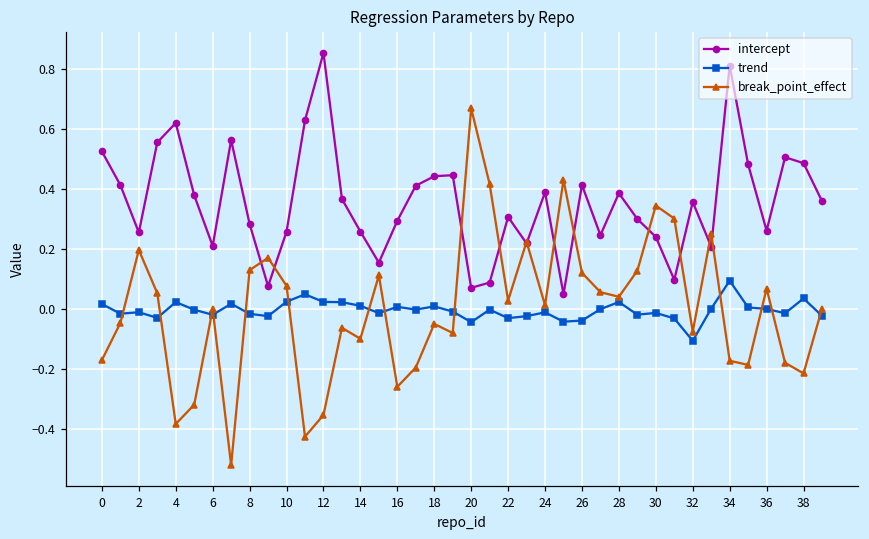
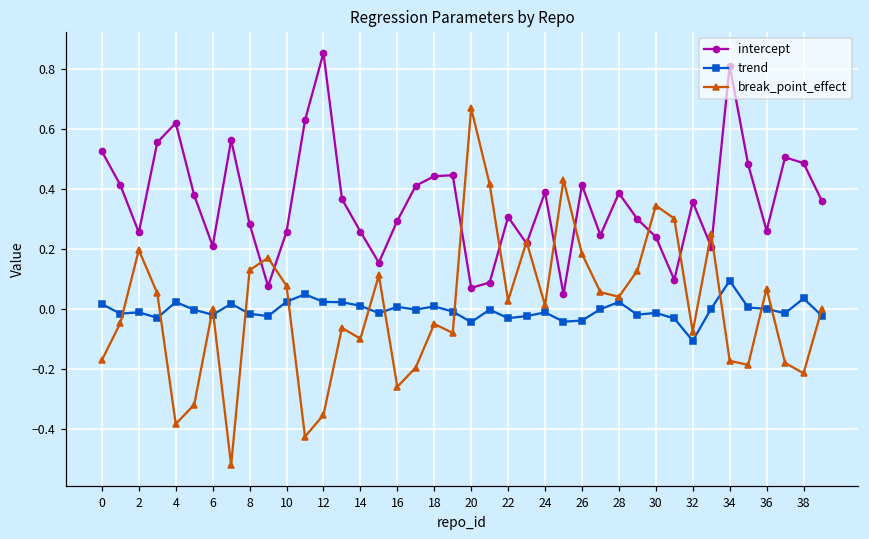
  {
    "intercept": {
      "0": 0.52,
      "2": 0.25,
      "4": 0.62,
      "6": 0.21,
      "8": 0.28,
      "10": 0.26,
      "12": 0.85,
      "14": 0.26,
      "16": 0.29,
      "18": 0.44,
      "20": 0.07,
      "22": 0.31,
      "24": 0.39,
      "26": 0.41,
      "28": 0.39,
      "30": 0.24,
      "32": 0.36,
      "36": 0.26,
      "38": 0.49
    },
    "trend": {
      "0": 0.02,
      "2": -0.01,
      "4": 0.02,
      "6": -0.02,
      "8": -0.02,
      "10": 0.02,
      "12": 0.02,
      "14": 0.01,
      "16": 0.01,
      "18": 0.01,
      "20": -0.04,
      "22": -0.03,
      "24": -0.01,
      "26": -0.04,
      "28": 0.02,
      "30": -0.01,
      "32": -0.11,
      "34": 0.09,
      "36": 0.00,
      "38": 0.04
    },
    "break_point_effect": {
      "0": -0.17,
      "2": 0.20,
      "4": -0.38,
      "6": 0.00,
      "8": 0.13,
      "10": 0.08,
      "12": -0.35,
      "14": -0.10,
      "16": -0.26,
      "18": -0.05,
      "20": 0.67,
      "22": 0.03,
      "24": 0.01,
-     "26": 0.12,
+     "26": 0.18,
      "28": 0.04,
      "30": 0.34,
      "32": -0.08,
      "34": -0.17,
      "36": 0.07,
      "38": -0.21
    }
  }
